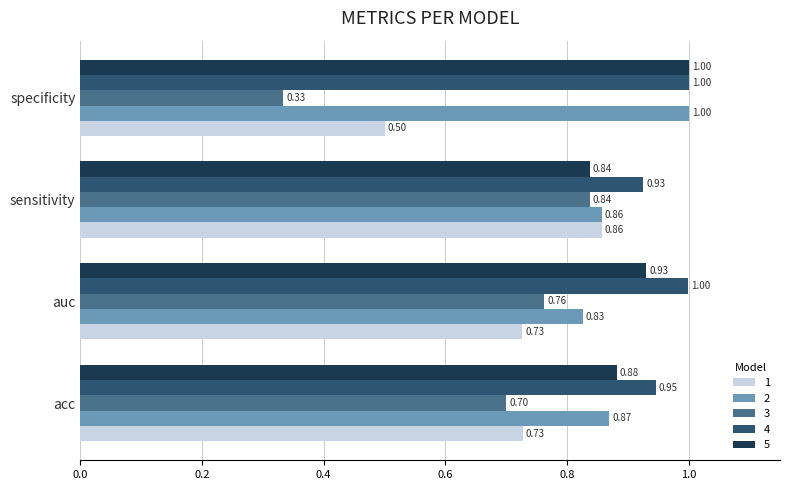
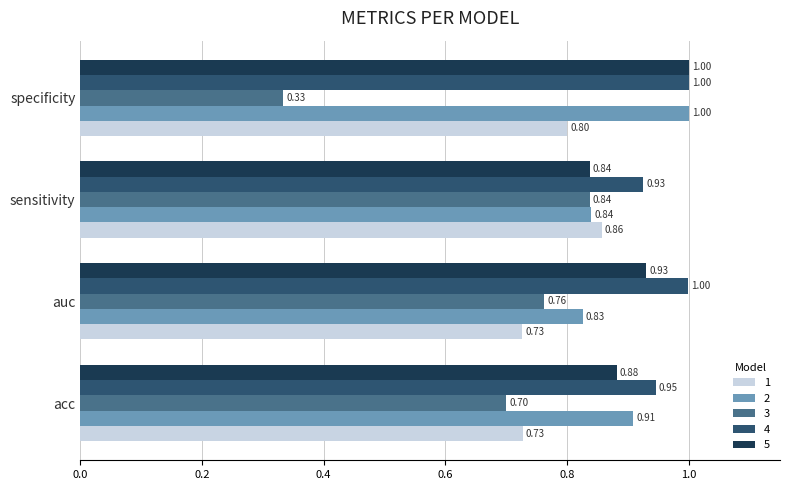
  {
    "1": {
-     "specificity": 0.50,
+     "specificity": 0.80,
      "sensitivity": 0.86,
      "auc": 0.73,
      "acc": 0.73
    },
    "2": {
      "specificity": 1.00,
-     "sensitivity": 0.86,
+     "sensitivity": 0.84,
      "auc": 0.83,
-     "acc": 0.87
+     "acc": 0.91
    }
  }
